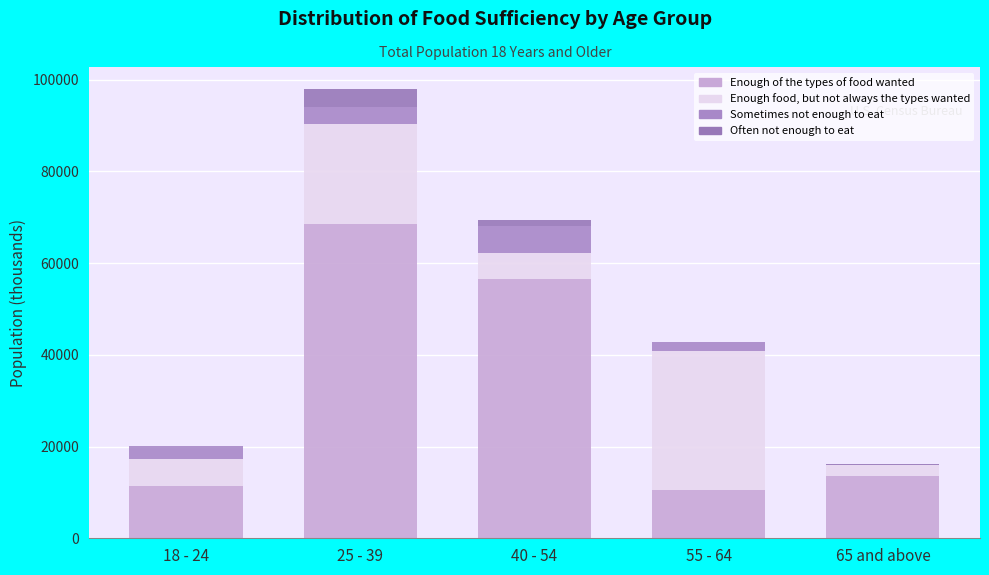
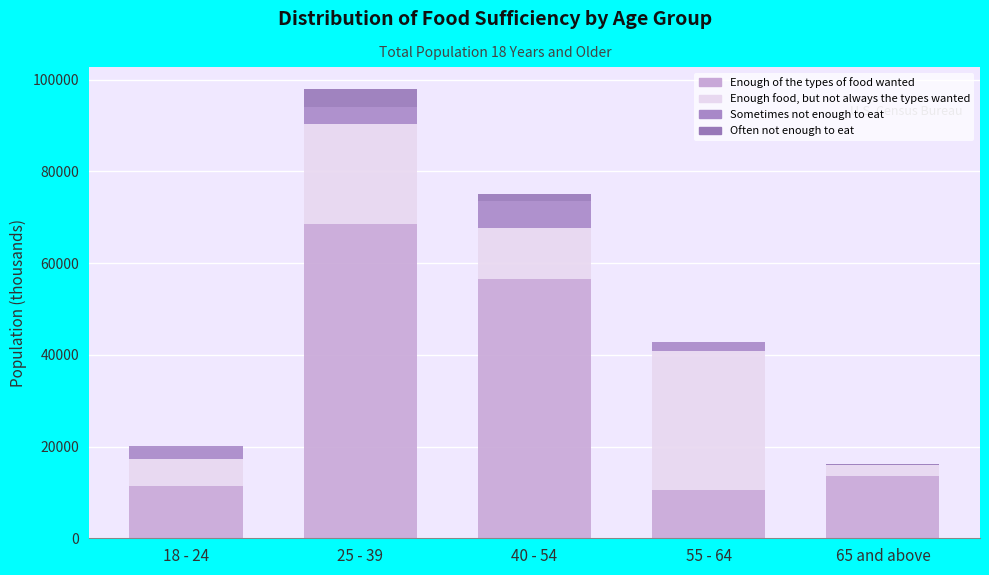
  {
    "Enough food, but not always the types wanted": {
      "18 - 24": 6000,
      "25 - 39": 22000,
-     "40 - 54": 6000,
+     "40 - 54": 11000,
      "55 - 64": 30000,
      "65 and above": 2000
    }
  }
